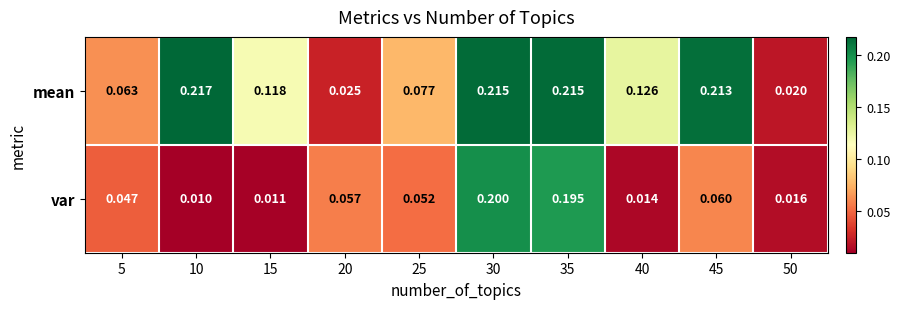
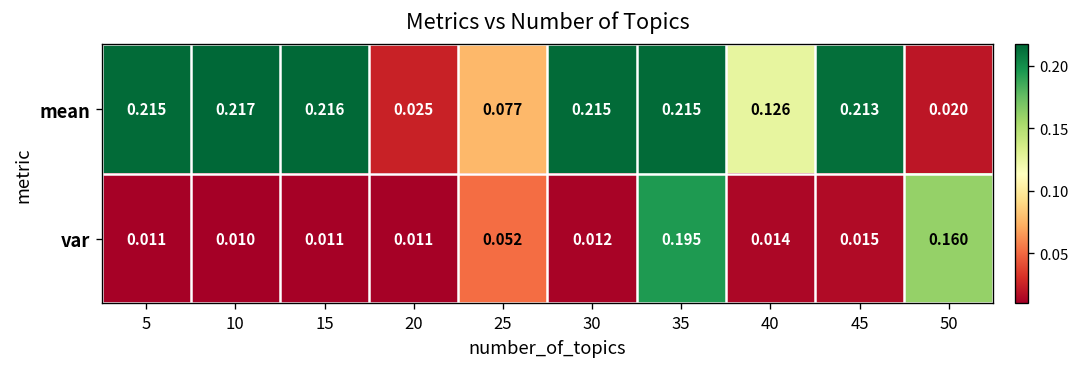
  {
    "mean": {
-     "5": 0.063,
+     "5": 0.215,
      "10": 0.217,
-     "15": 0.118,
+     "15": 0.216,
      "20": 0.025,
      "25": 0.077,
      "30": 0.215,
      "35": 0.215,
      "40": 0.126,
      "45": 0.213,
      "50": 0.020
    },
    "var": {
-     "5": 0.047,
+     "5": 0.011,
      "10": 0.010,
      "15": 0.011,
-     "20": 0.057,
+     "20": 0.011,
      "25": 0.052,
-     "30": 0.200,
+     "30": 0.012,
      "35": 0.195,
      "40": 0.014,
-     "45": 0.060,
-     "50": 0.016
+     "45": 0.015,
+     "50": 0.160
    }
  }
